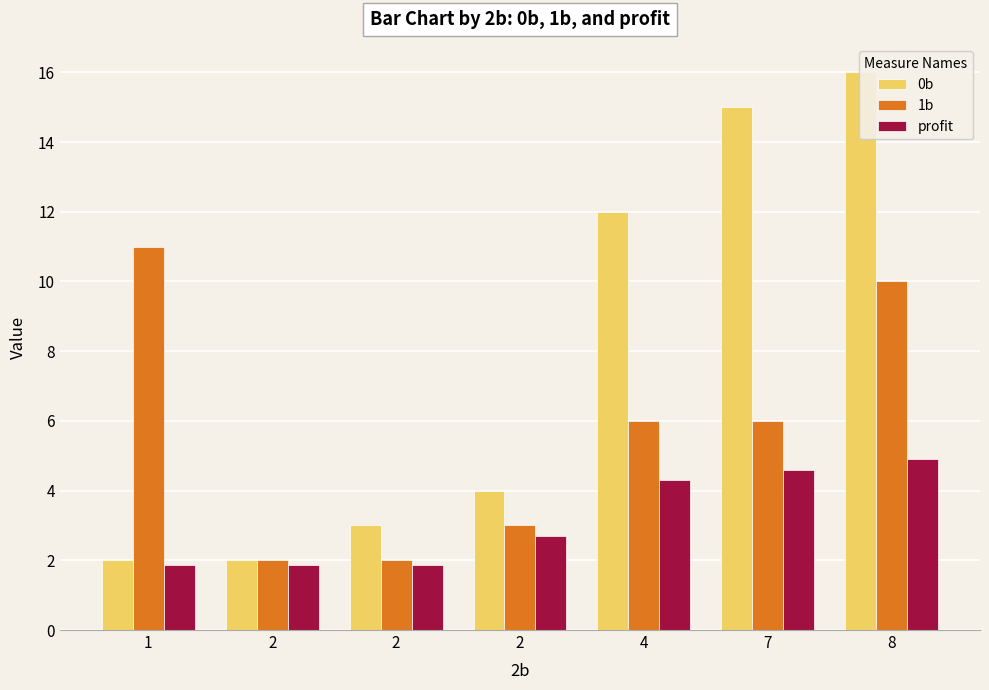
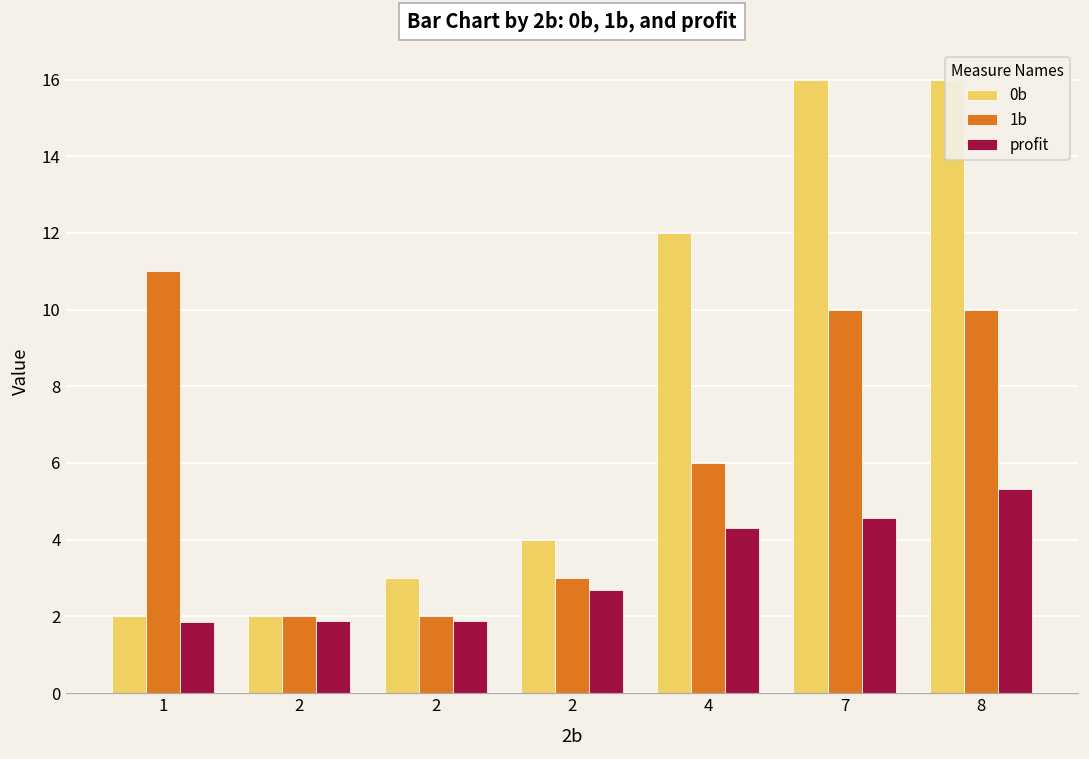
  {
    "0b": {
      "1": 2,
      "4": 12,
-     "7": 15
+     "7": 16
    },
    "1b": {
      "1": 11,
      "4": 6,
-     "7": 6,
+     "7": 10,
      "8": 10
    },
    "profit": {
      "1": 1.9,
      "4": 4.3,
      "7": 4.6,
-     "8": 4.9
+     "8": 5.3
    }
  }
